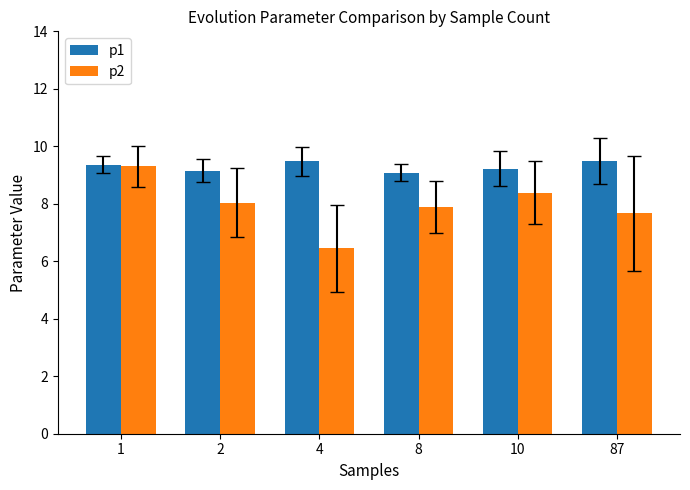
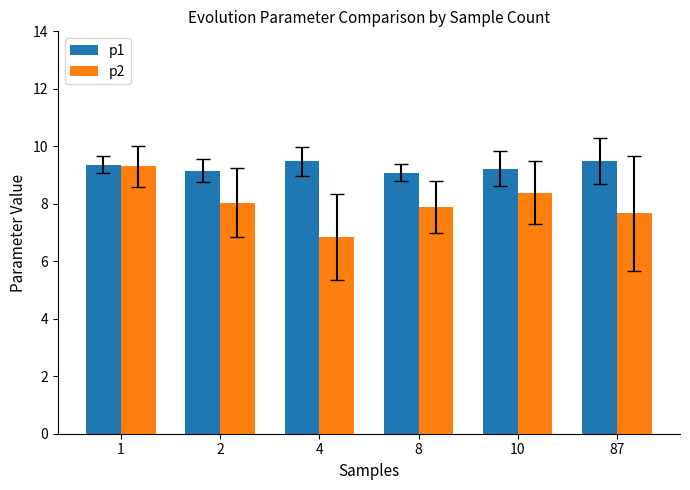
  {
    "p2": {
      "1": 9.3,
      "2": 8.0,
-     "4": 6.4,
+     "4": 6.8,
      "8": 7.9,
      "10": 8.4,
      "87": 7.7
    }
  }
